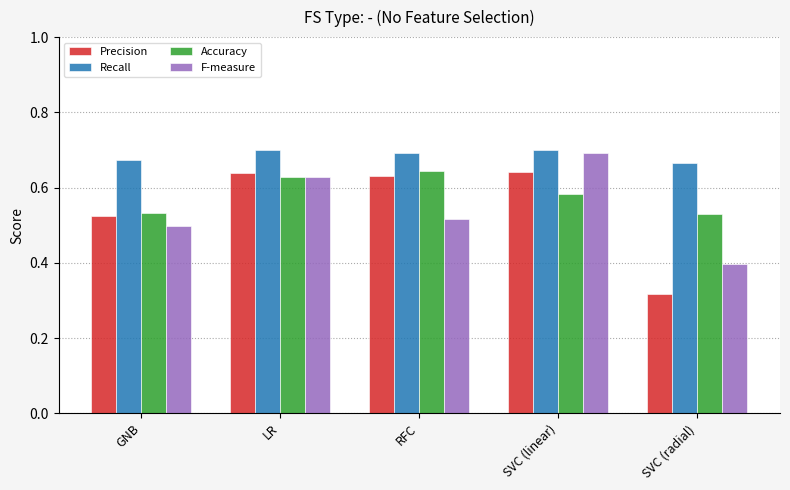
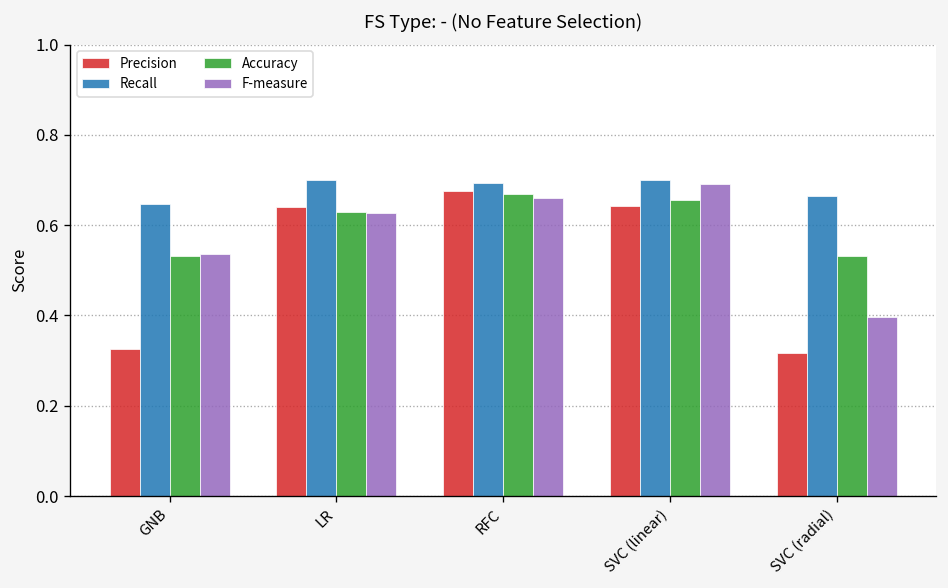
  {
    "Precision": {
-     "GNB": 0.52,
+     "GNB": 0.32,
      "LR": 0.64,
-     "RFC": 0.63,
+     "RFC": 0.68,
      "SVC (linear)": 0.64,
      "SVC (radial)": 0.32
    },
    "Recall": {
-     "GNB": 0.67,
+     "GNB": 0.65,
      "LR": 0.70,
      "RFC": 0.69,
      "SVC (linear)": 0.70,
      "SVC (radial)": 0.66
    },
    "Accuracy": {
      "GNB": 0.53,
      "LR": 0.63,
-     "RFC": 0.64,
-     "SVC (linear)": 0.58,
+     "RFC": 0.67,
+     "SVC (linear)": 0.65,
      "SVC (radial)": 0.53
    },
    "F-measure": {
-     "GNB": 0.50,
+     "GNB": 0.54,
      "LR": 0.63,
-     "RFC": 0.52,
+     "RFC": 0.66,
      "SVC (linear)": 0.69,
      "SVC (radial)": 0.40
    }
  }
